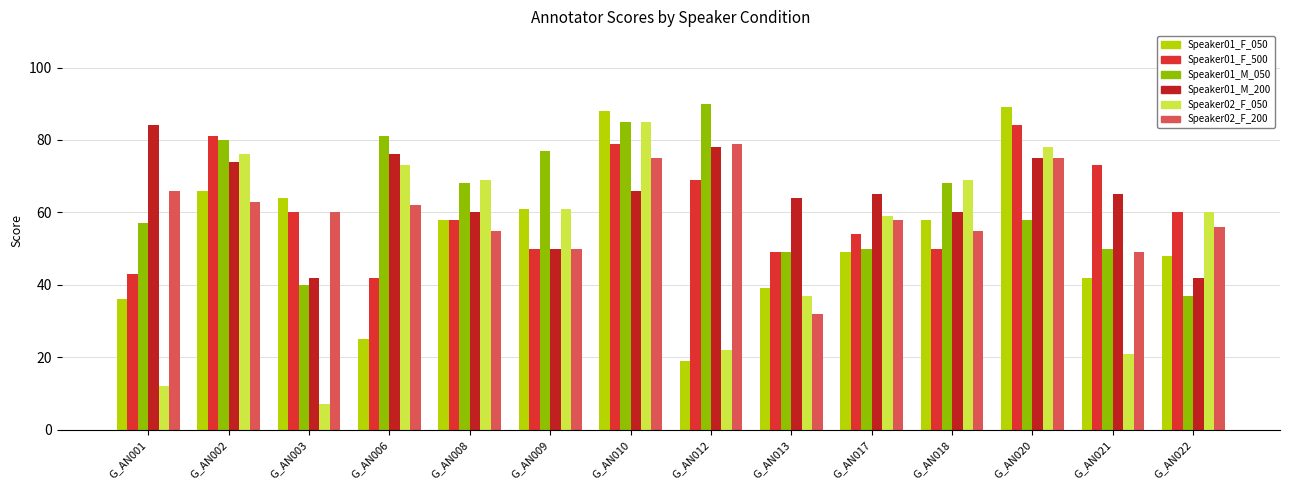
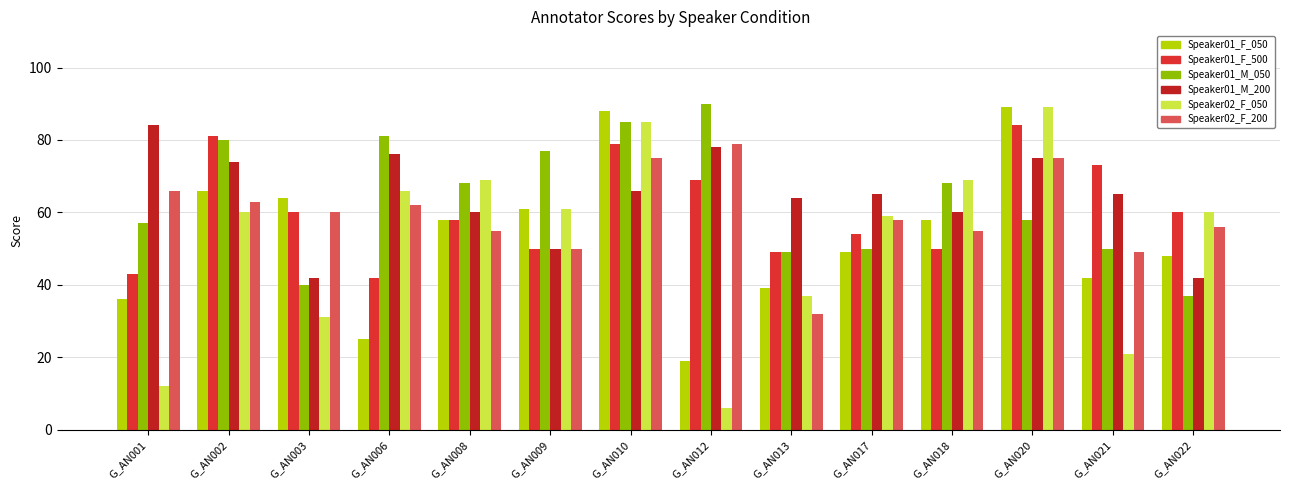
  {
    "Speaker02_F_050": {
      "G_AN001": 12,
-     "G_AN002": 76,
-     "G_AN003": 7,
-     "G_AN006": 73,
+     "G_AN002": 60,
+     "G_AN003": 31,
+     "G_AN006": 66,
      "G_AN008": 69,
      "G_AN009": 61,
      "G_AN010": 85,
-     "G_AN012": 22,
+     "G_AN012": 6,
      "G_AN013": 37,
      "G_AN017": 59,
      "G_AN018": 69,
-     "G_AN020": 78,
+     "G_AN020": 89,
      "G_AN021": 21,
      "G_AN022": 60
    }
  }
